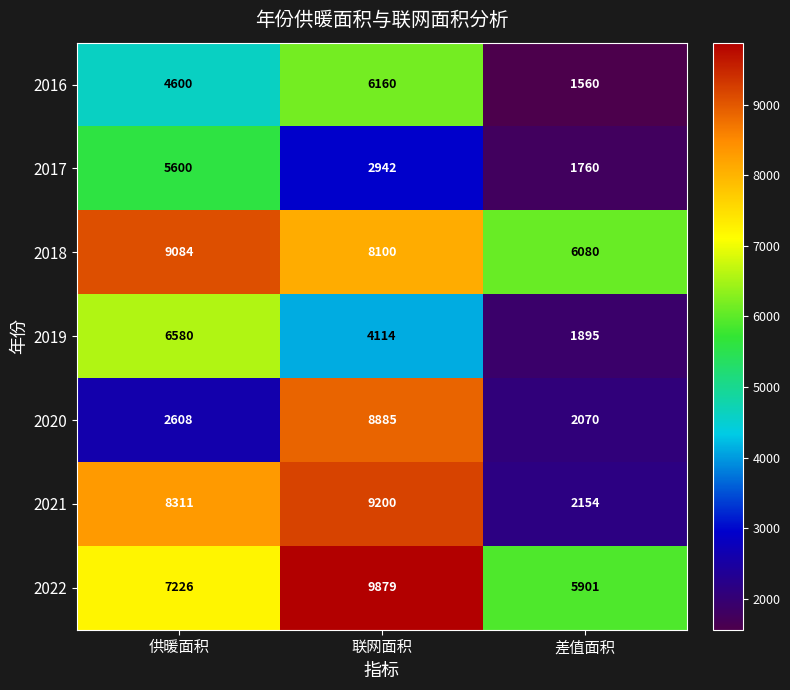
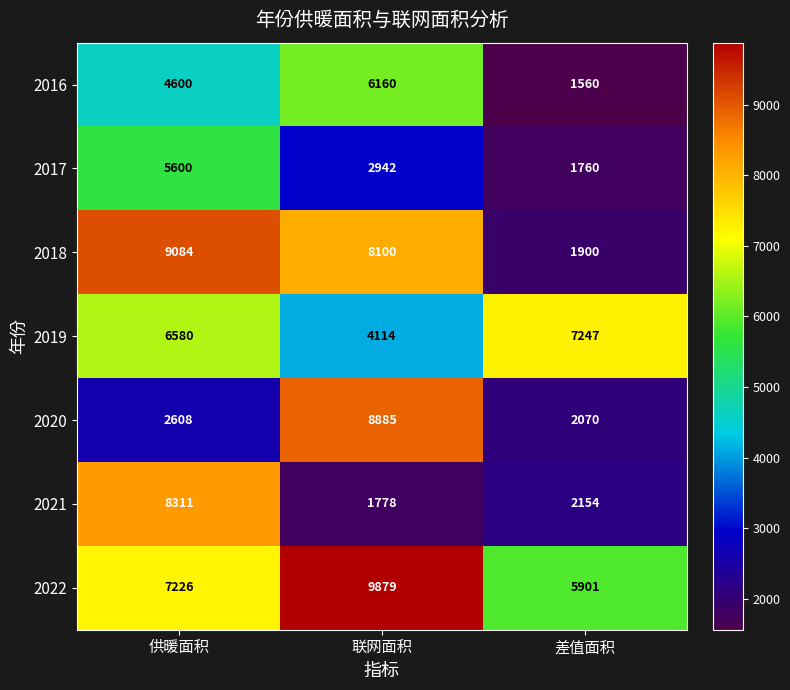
  {
    "2016": {
      "供暖面积": 4600,
      "联网面积": 6160,
      "差值面积": 1560
    },
    "2017": {
      "供暖面积": 5600,
      "联网面积": 2942,
      "差值面积": 1760
    },
    "2018": {
      "供暖面积": 9084,
      "联网面积": 8100,
-     "差值面积": 6080
+     "差值面积": 1900
    },
    "2019": {
      "供暖面积": 6580,
      "联网面积": 4114,
-     "差值面积": 1895
+     "差值面积": 7247
    },
    "2020": {
      "供暖面积": 2608,
      "联网面积": 8885,
      "差值面积": 2070
    },
    "2021": {
      "供暖面积": 8311,
-     "联网面积": 9200,
+     "联网面积": 1778,
      "差值面积": 2154
    },
    "2022": {
      "供暖面积": 7226,
      "联网面积": 9879,
      "差值面积": 5901
    }
  }
